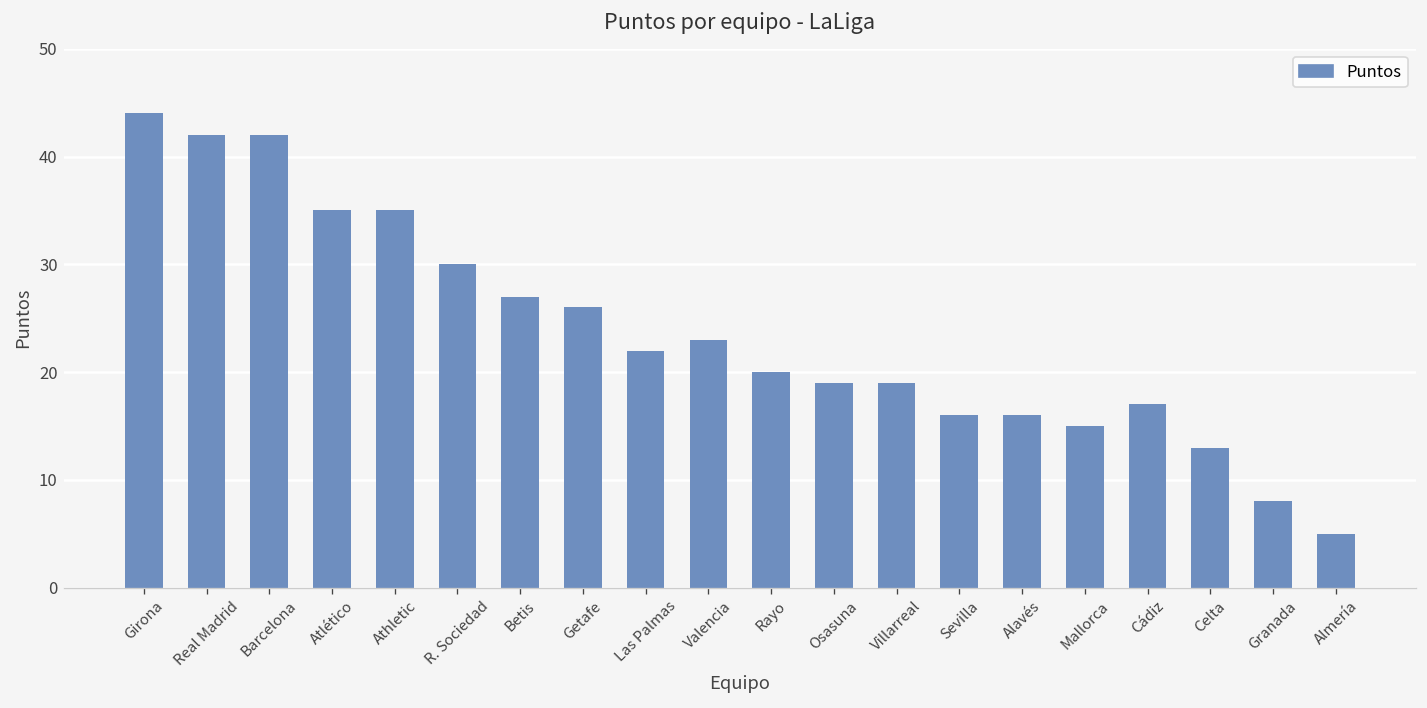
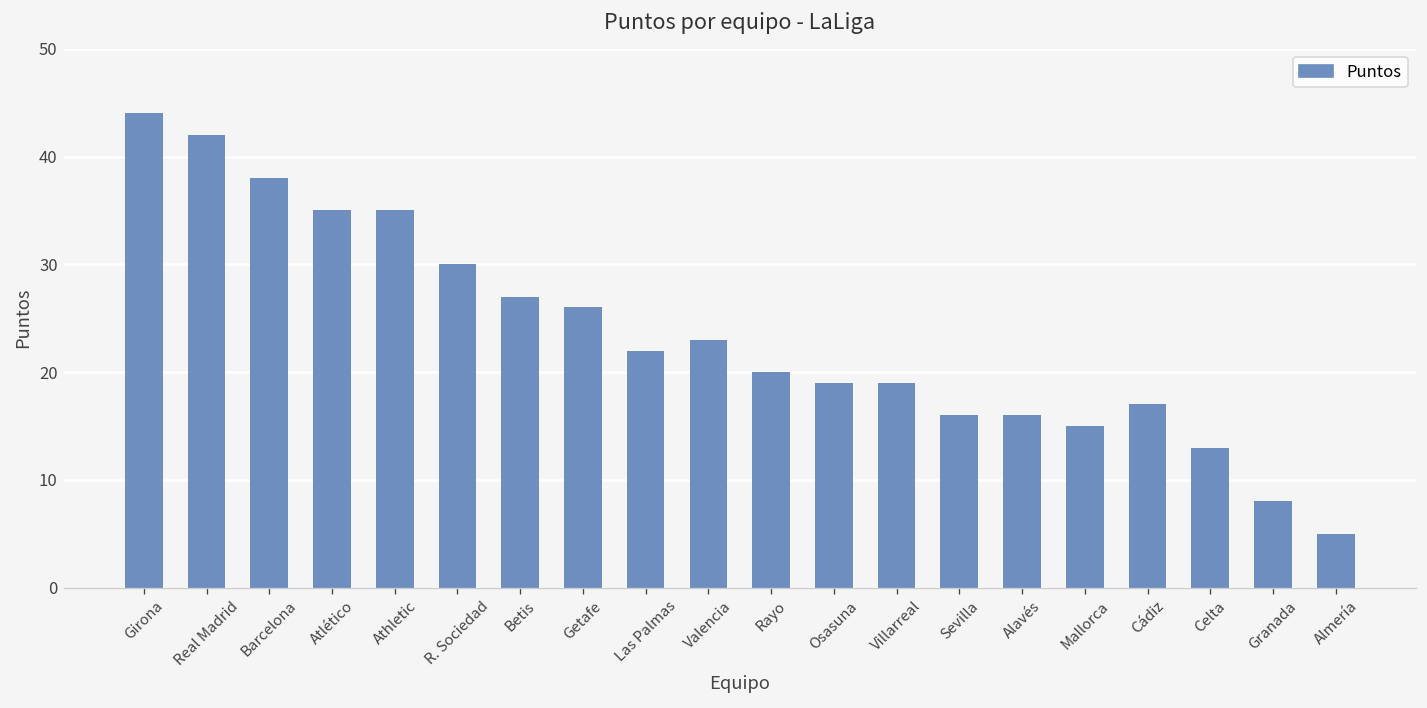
  {
    "Girona": 44,
    "Real Madrid": 42,
-   "Barcelona": 42,
+   "Barcelona": 38,
    "Atlético": 35,
    "Athletic": 35,
    "R. Sociedad": 30,
    "Betis": 27,
    "Getafe": 26,
    "Las Palmas": 22,
    "Valencia": 23,
    "Rayo": 20,
    "Osasuna": 19,
    "Villarreal": 19,
    "Sevilla": 16,
    "Alavés": 16,
    "Mallorca": 15,
    "Cádiz": 17,
    "Celta": 13,
    "Granada": 8,
    "Almería": 5
  }
